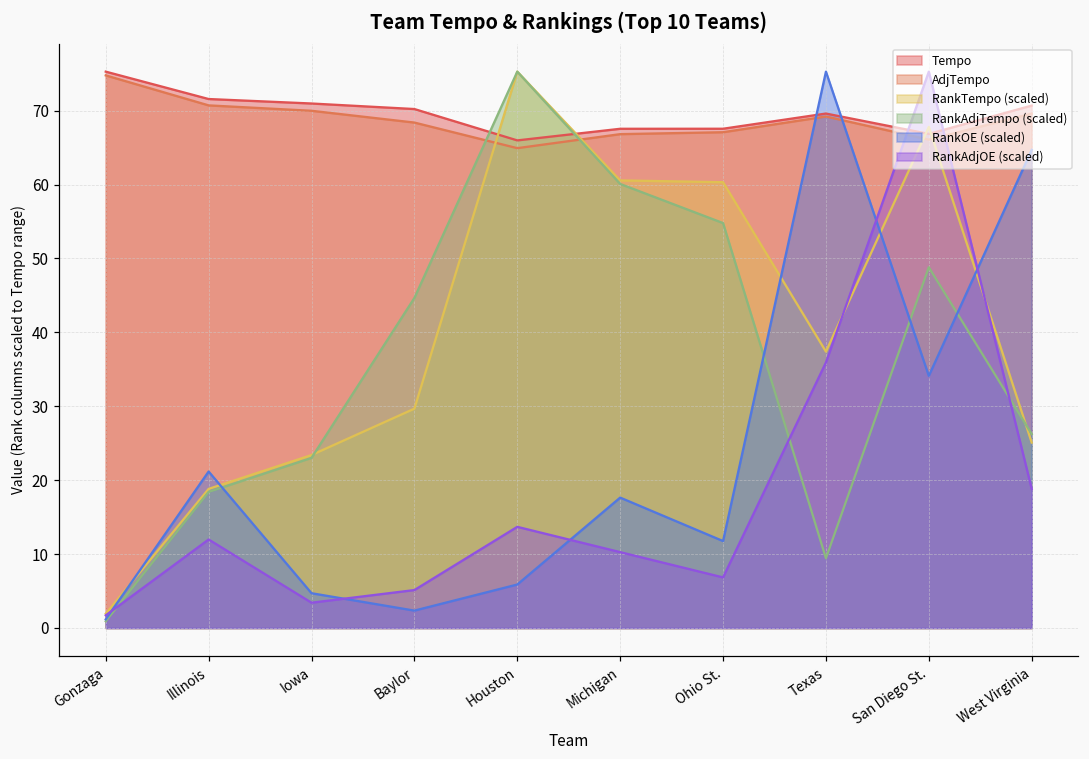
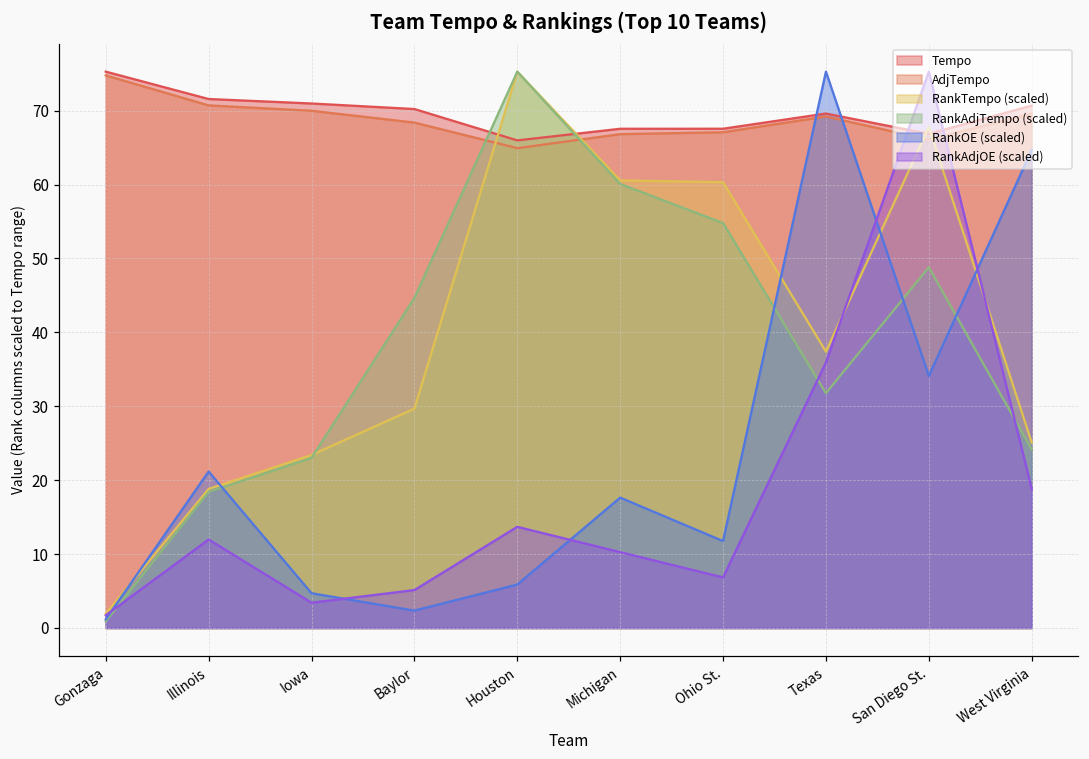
  {
    "RankAdjTempo (scaled)": {
      "Illinois": 18,
      "Baylor": 45,
      "Michigan": 60,
      "Ohio St.": 55,
-     "Texas": 9,
+     "Texas": 32,
      "San Diego St.": 49,
-     "West Virginia": 26
+     "West Virginia": 24
    }
  }
